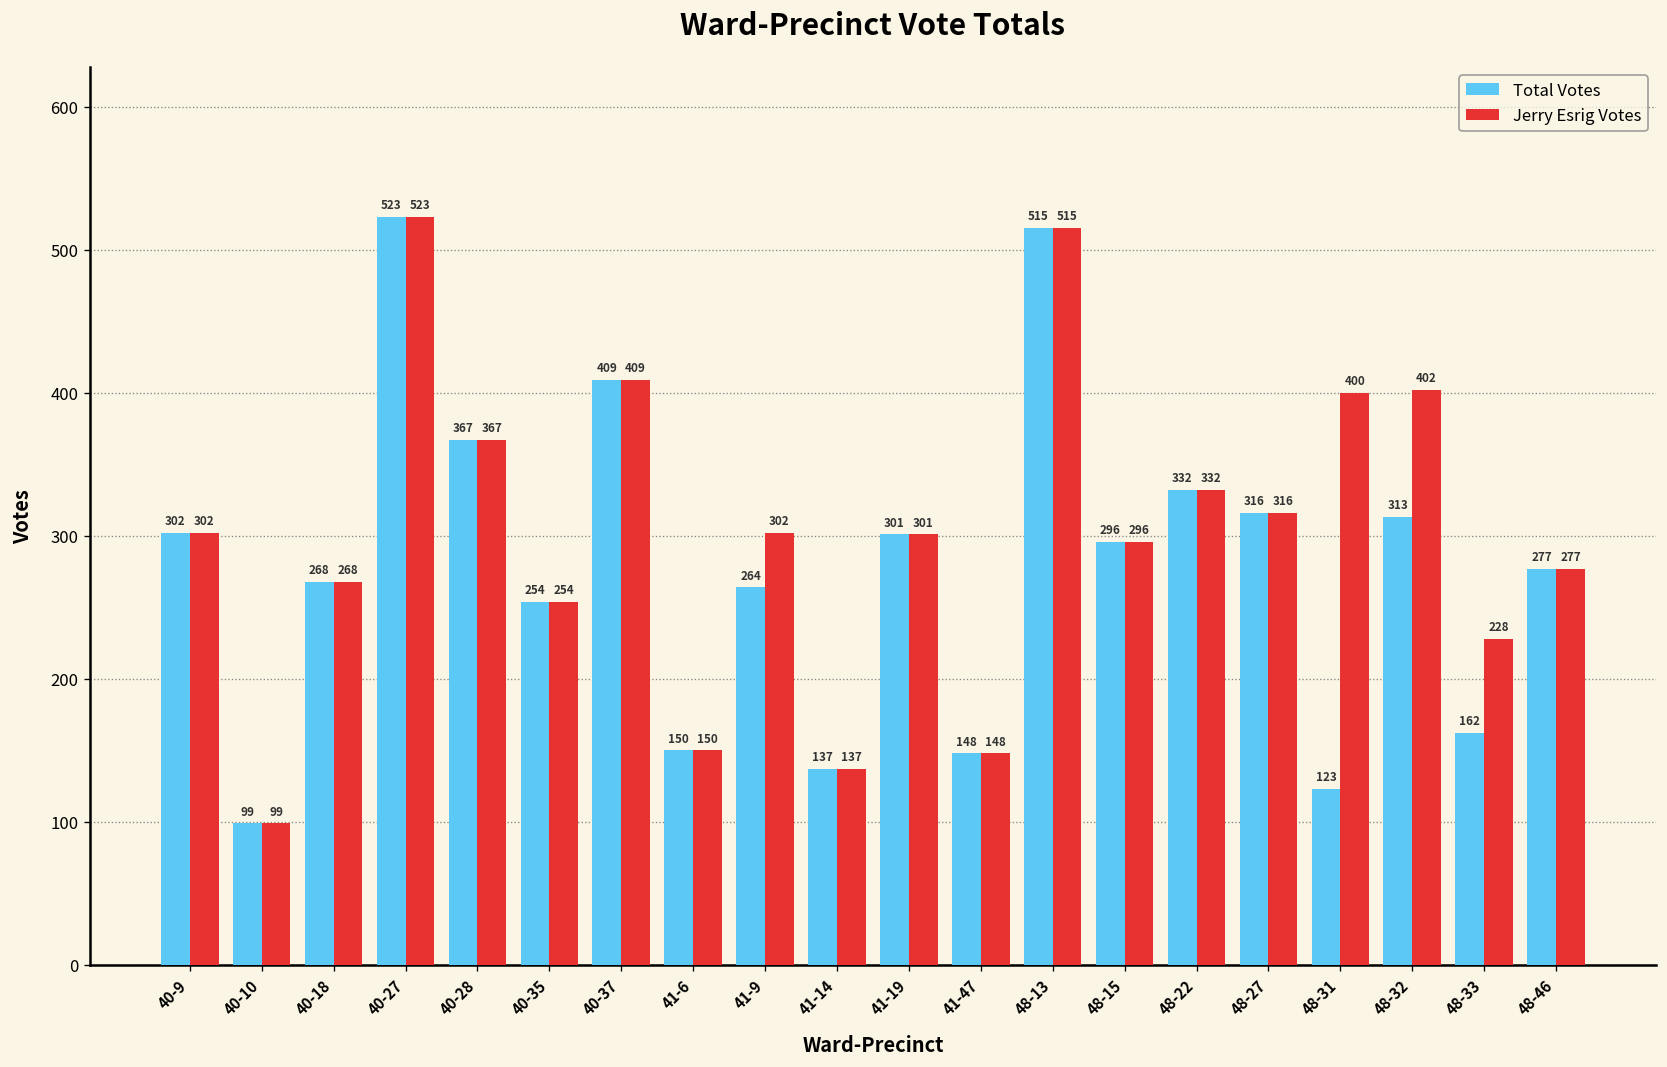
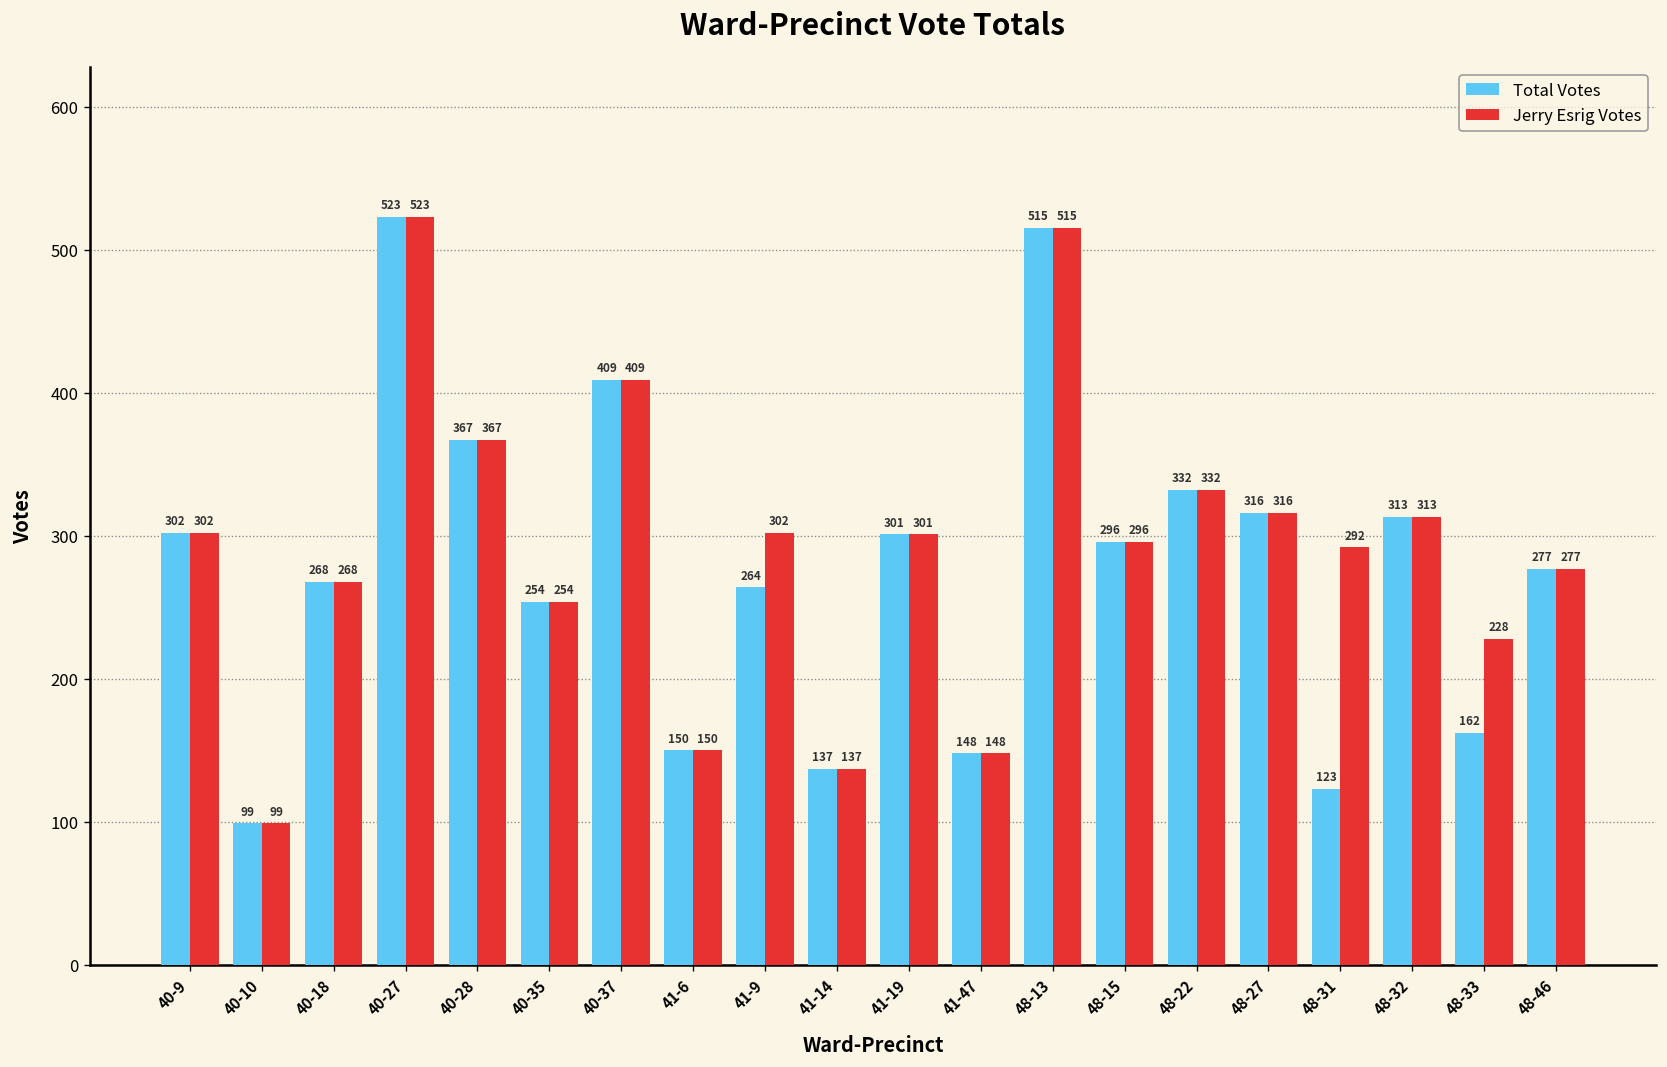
  {
    "Total Votes": {
      "40-9": 302,
      "40-10": 99,
      "40-18": 268,
      "40-27": 523,
      "40-28": 367,
      "40-35": 254,
      "40-37": 409,
      "41-6": 150,
      "41-9": 264,
      "41-14": 137,
      "41-19": 301,
      "41-47": 148,
      "48-13": 515,
      "48-15": 296,
      "48-22": 332,
      "48-27": 316,
      "48-31": 123,
      "48-32": 313,
      "48-33": 162,
      "48-46": 277
    },
    "Jerry Esrig Votes": {
      "40-9": 302,
      "40-10": 99,
      "40-18": 268,
      "40-27": 523,
      "40-28": 367,
      "40-35": 254,
      "40-37": 409,
      "41-6": 150,
      "41-9": 302,
      "41-14": 137,
      "41-19": 301,
      "41-47": 148,
      "48-13": 515,
      "48-15": 296,
      "48-22": 332,
      "48-27": 316,
-     "48-31": 400,
-     "48-32": 402,
+     "48-31": 292,
+     "48-32": 313,
      "48-33": 228,
      "48-46": 277
    }
  }
